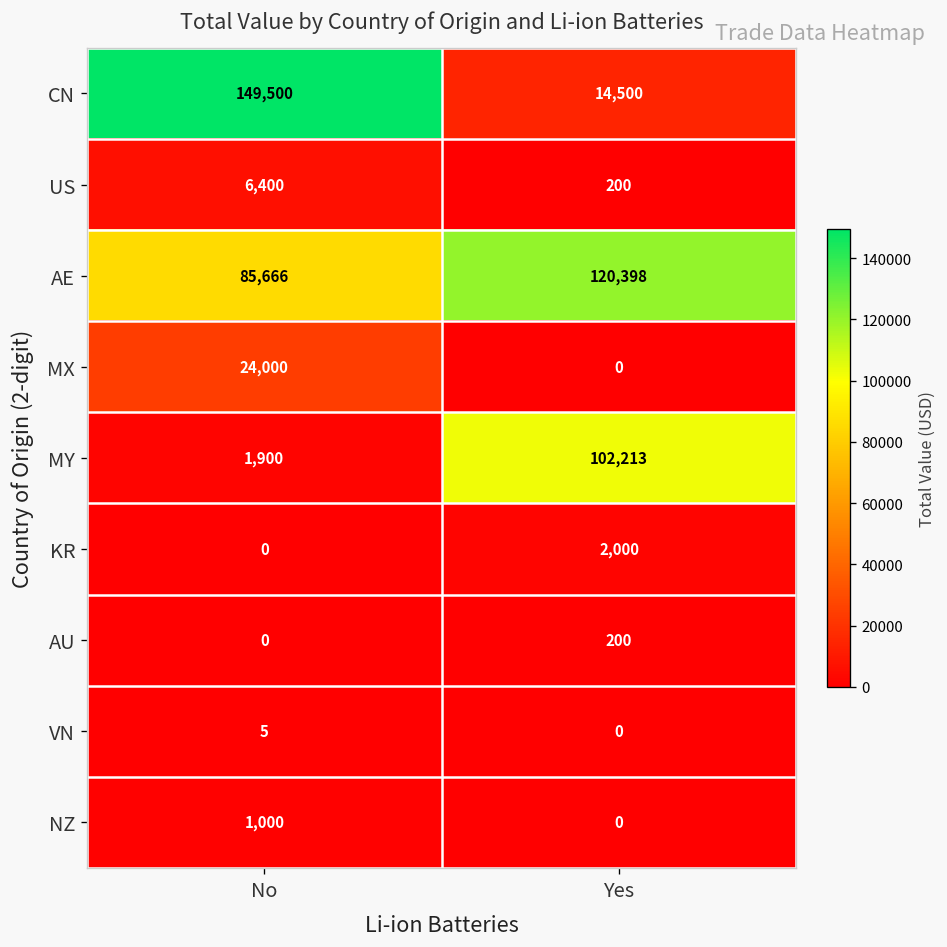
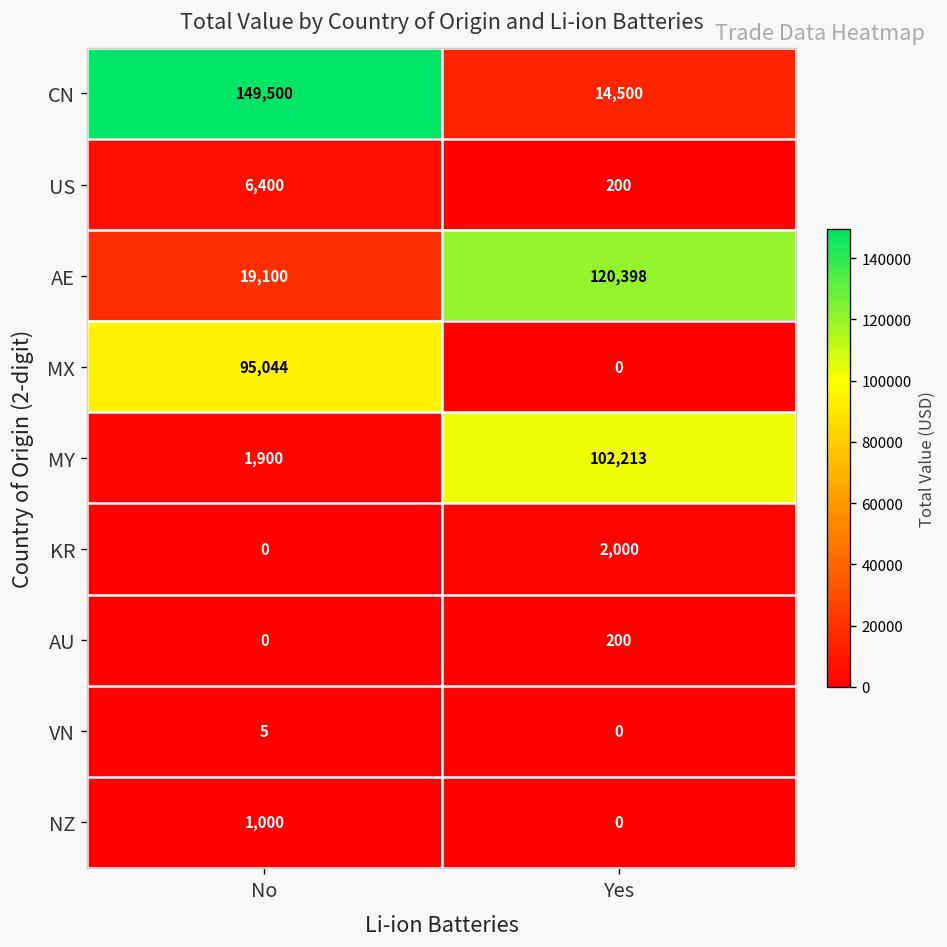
  {
    "CN": {
      "No": "149,500",
      "Yes": "14,500"
    },
    "US": {
      "No": "6,400",
      "Yes": "200"
    },
    "AE": {
-     "No": "85,666",
+     "No": "19,100",
      "Yes": "120,398"
    },
    "MX": {
-     "No": "24,000",
+     "No": "95,044",
      "Yes": "0"
    },
    "MY": {
      "No": "1,900",
      "Yes": "102,213"
    },
    "KR": {
      "No": "0",
      "Yes": "2,000"
    },
    "AU": {
      "No": "0",
      "Yes": "200"
    },
    "VN": {
      "No": "5",
      "Yes": "0"
    },
    "NZ": {
      "No": "1,000",
      "Yes": "0"
    }
  }
